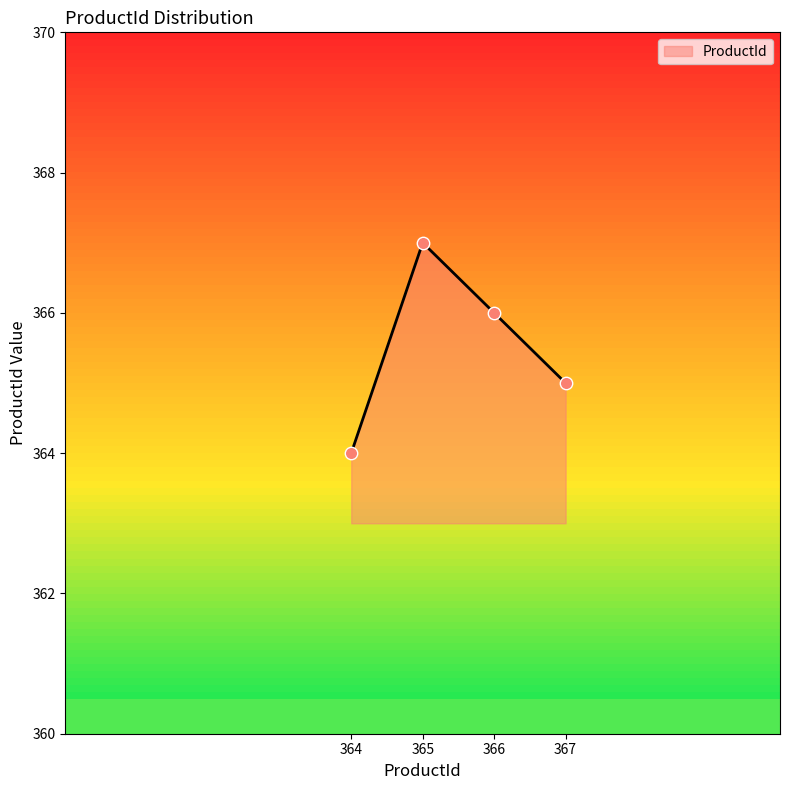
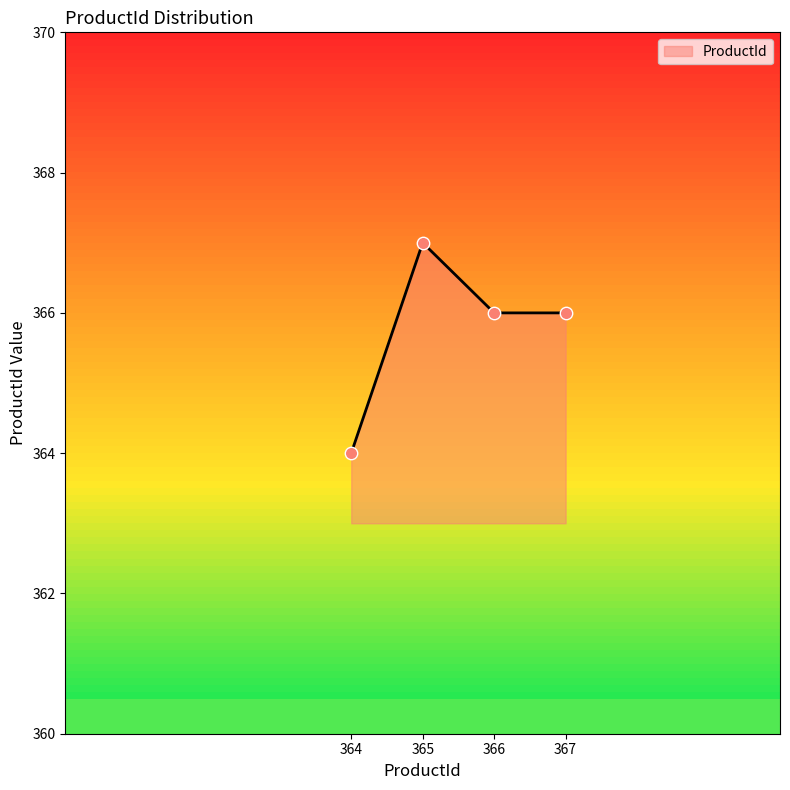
  {
    "364": 364,
    "365": 367,
    "366": 366,
-   "367": 365
+   "367": 366
  }
